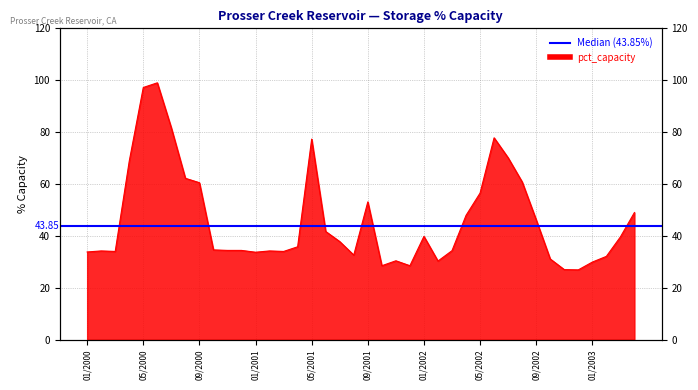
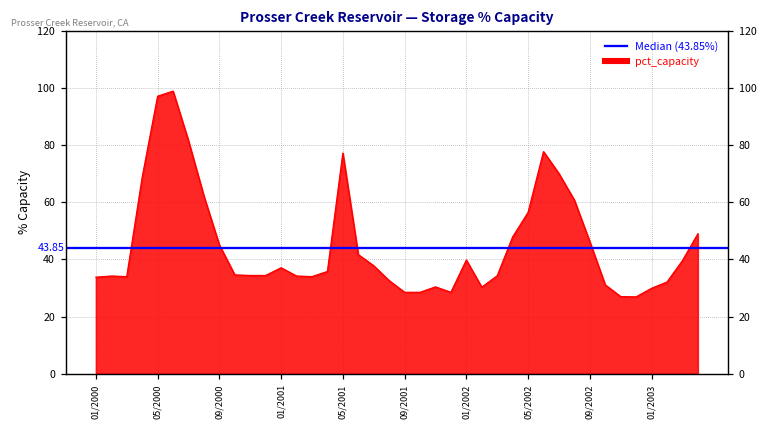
  {
    "01/2000": 34,
    "05/2000": 97,
-   "09/2000": 61,
-   "01/2001": 34,
+   "09/2000": 45,
+   "01/2001": 37,
    "05/2001": 77,
-   "09/2001": 53,
+   "09/2001": 29,
    "01/2002": 40,
    "05/2002": 57,
    "09/2002": 46,
    "01/2003": 30
  }
